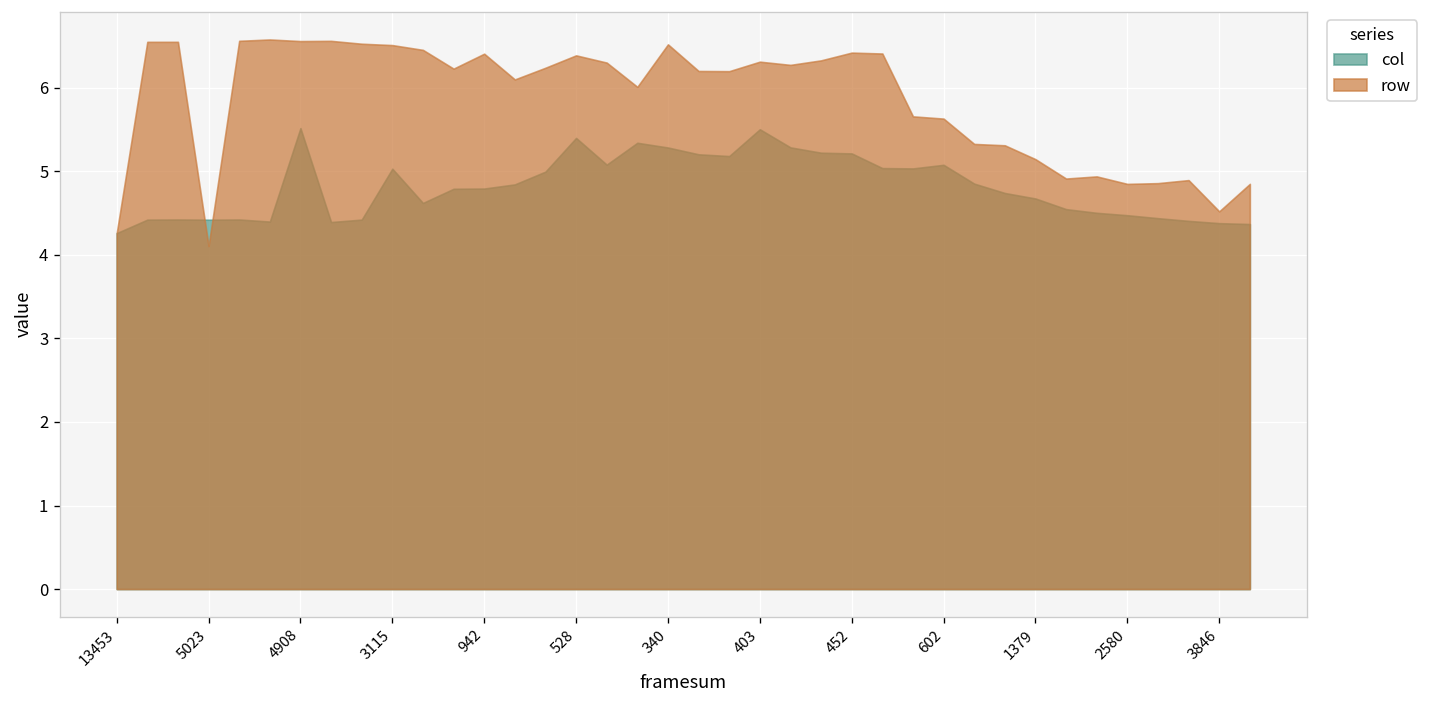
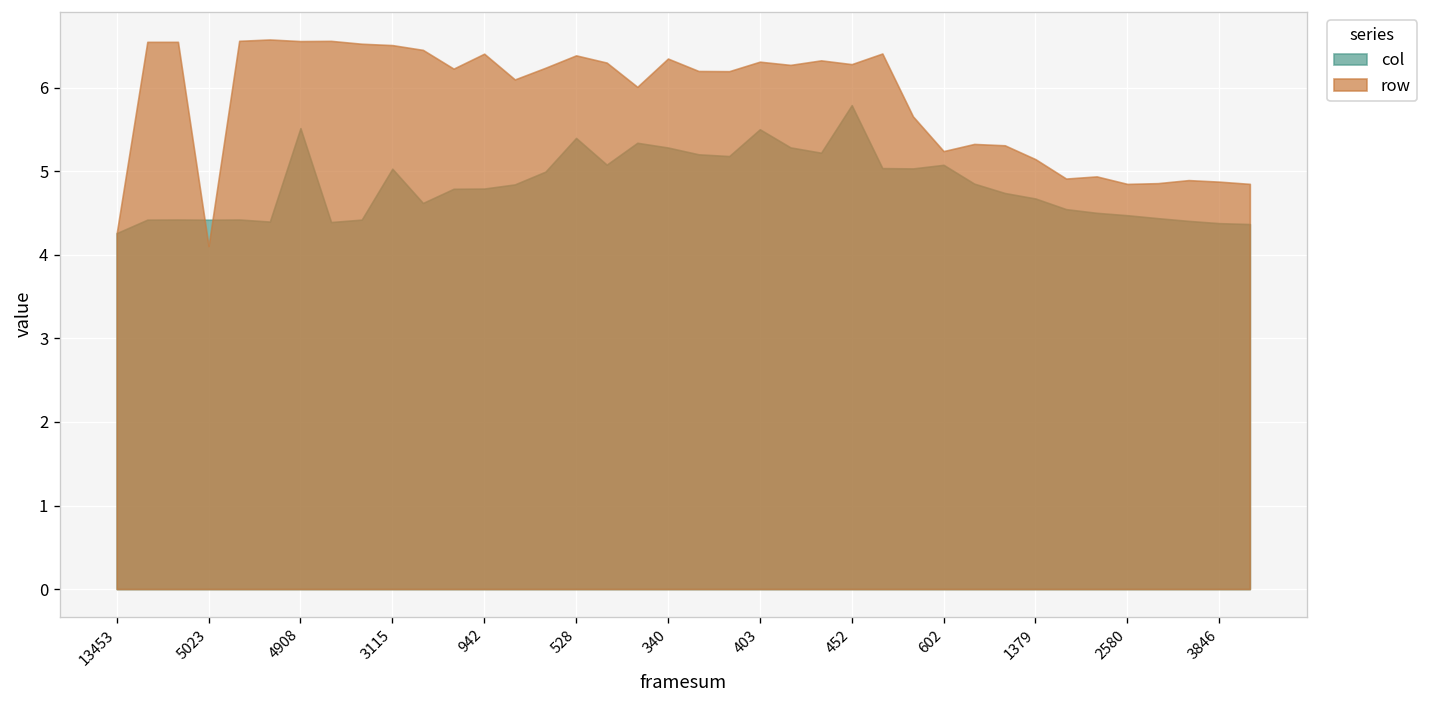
  {
    "col": {
      "5023": 4.4,
      "4908": 5.5,
      "3115": 5.0,
      "942": 4.8,
      "528": 5.4,
      "340": 5.3,
      "403": 5.5,
-     "452": 5.2,
+     "452": 5.8,
      "602": 5.1,
      "1379": 4.7,
      "2580": 4.5,
      "3846": 4.4
    },
    "row": {
      "5023": 4.1,
      "4908": 6.6,
      "3115": 6.5,
      "942": 6.4,
      "528": 6.4,
-     "340": 6.5,
+     "340": 6.4,
      "403": 6.3,
-     "452": 6.4,
-     "602": 5.6,
+     "452": 6.3,
+     "602": 5.2,
      "1379": 5.1,
      "2580": 4.8,
-     "3846": 4.5
+     "3846": 4.9
    }
  }
